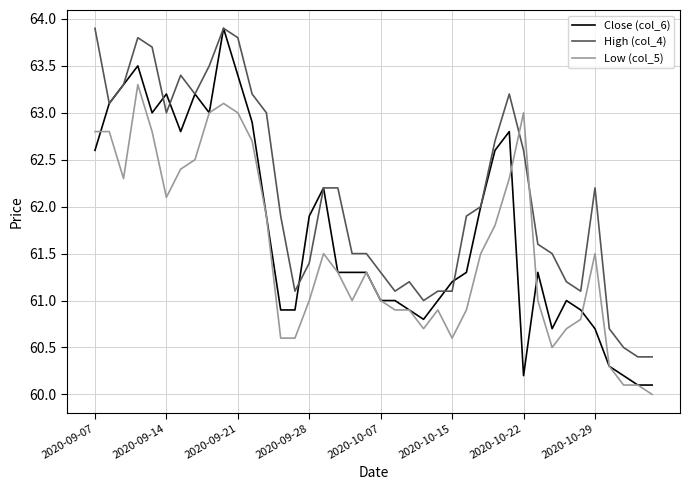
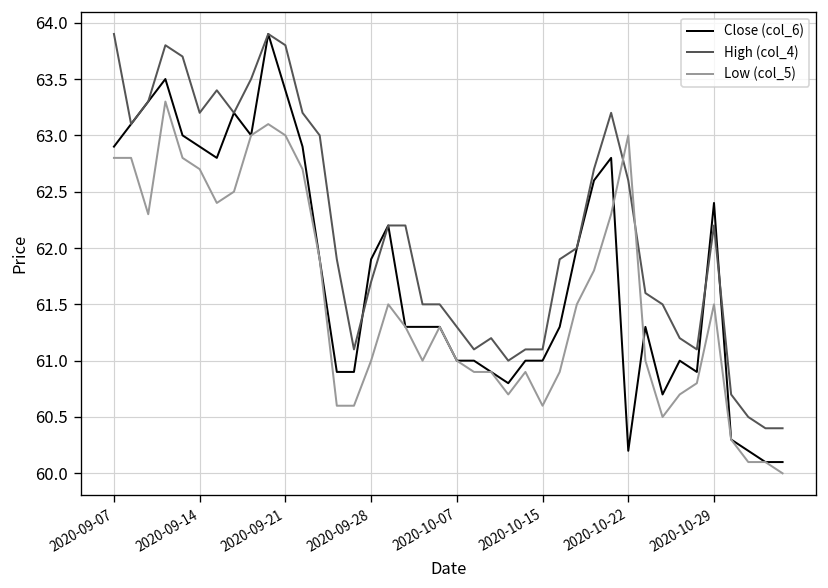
  {
    "Close (col_6)": {
-     "2020-09-07": 62.6,
-     "2020-09-14": 63.2,
+     "2020-09-07": 62.9,
+     "2020-09-14": 62.9,
      "2020-09-21": 63.4,
      "2020-09-28": 61.9,
-     "2020-10-15": 61.2,
+     "2020-10-15": 61.0,
      "2020-10-22": 60.2,
-     "2020-10-29": 60.7
+     "2020-10-29": 62.4
    },
    "High (col_4)": {
      "2020-09-07": 63.9,
-     "2020-09-14": 63.0,
+     "2020-09-14": 63.2,
      "2020-09-21": 63.8,
-     "2020-09-28": 61.4,
+     "2020-09-28": 61.7,
      "2020-10-07": 61.3,
      "2020-10-15": 61.1,
      "2020-10-22": 62.6,
      "2020-10-29": 62.2
    },
    "Low (col_5)": {
      "2020-09-07": 62.8,
-     "2020-09-14": 62.1,
+     "2020-09-14": 62.7,
      "2020-09-21": 63.0,
      "2020-09-28": 61.0,
      "2020-10-15": 60.6,
      "2020-10-22": 63.0,
      "2020-10-29": 61.5
    }
  }
